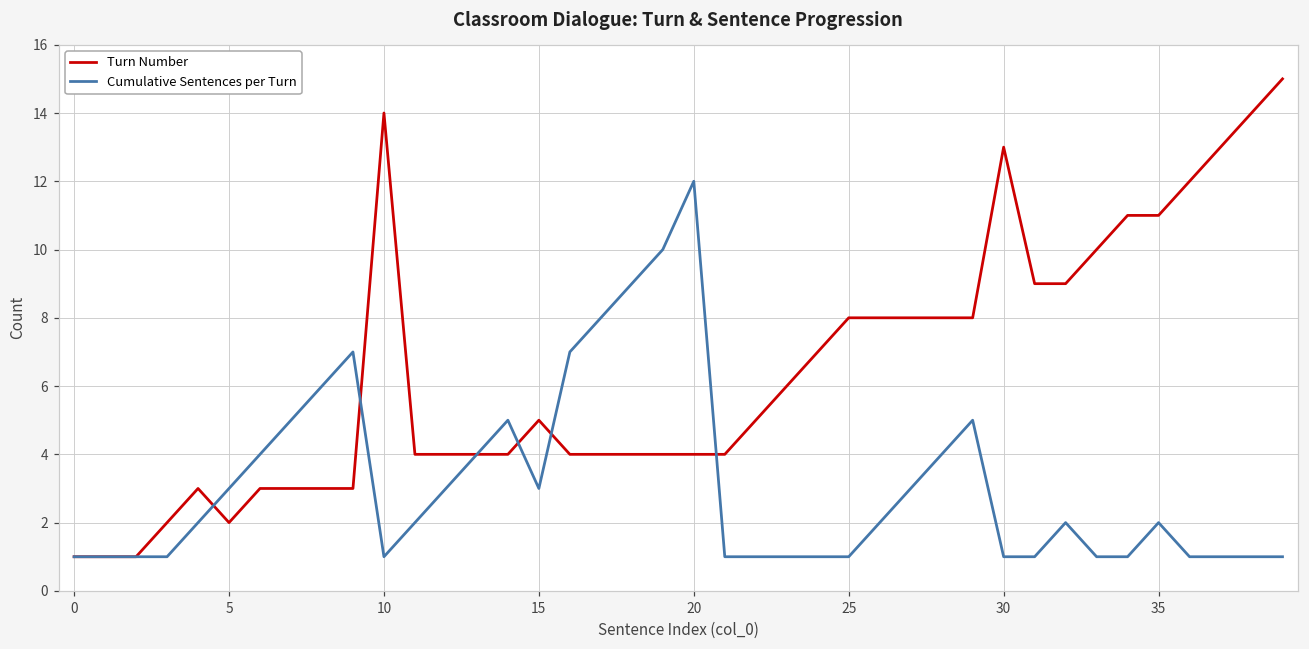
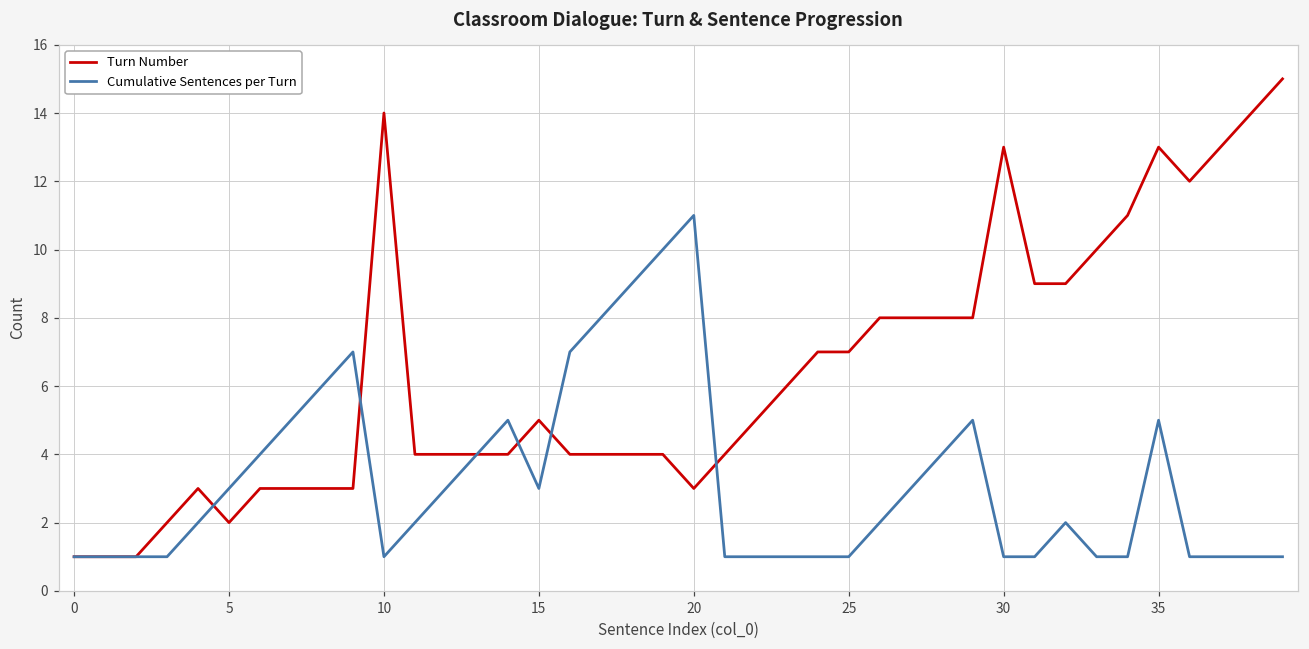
  {
    "Turn Number": {
      "5": 2,
      "10": 14,
      "15": 5,
-     "20": 4,
-     "25": 8,
+     "20": 3,
+     "25": 7,
      "30": 13,
-     "35": 11
+     "35": 13
    },
    "Cumulative Sentences per Turn": {
      "5": 3,
      "10": 1,
      "15": 3,
-     "20": 12,
+     "20": 11,
      "25": 1,
      "30": 1,
-     "35": 2
+     "35": 5
    }
  }
